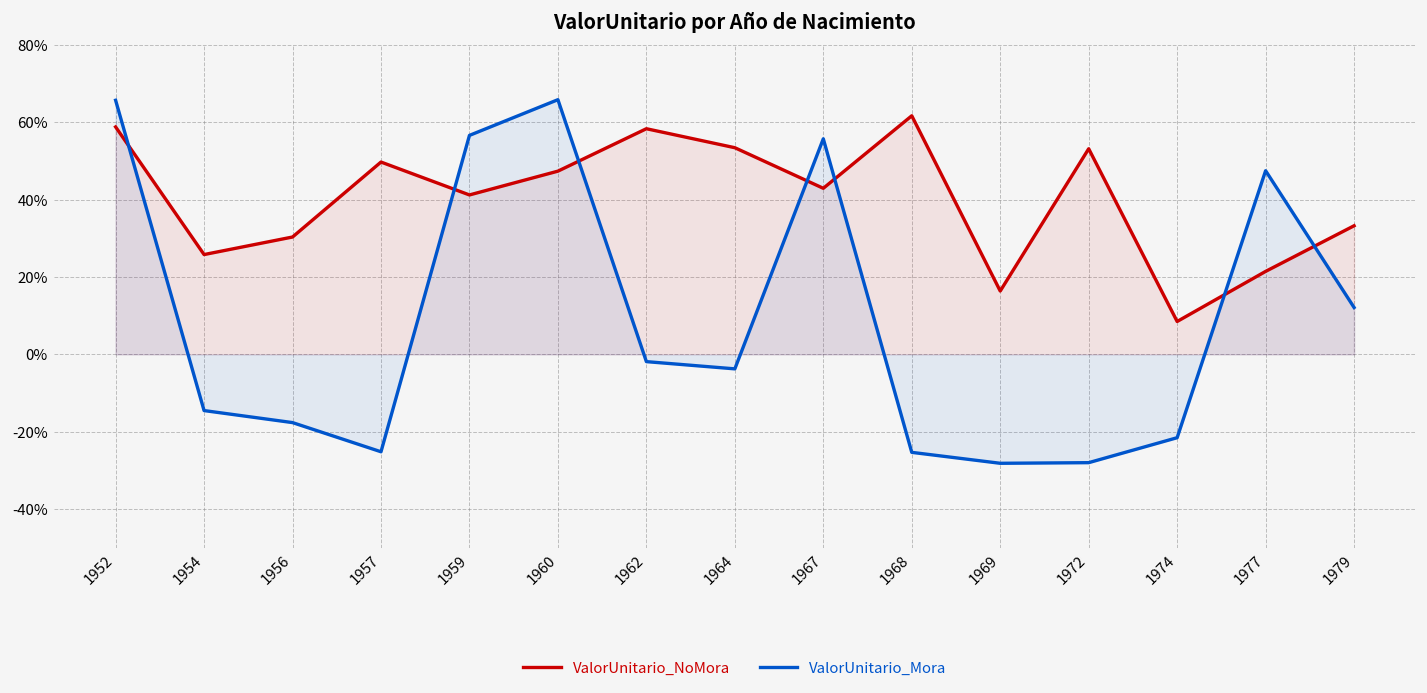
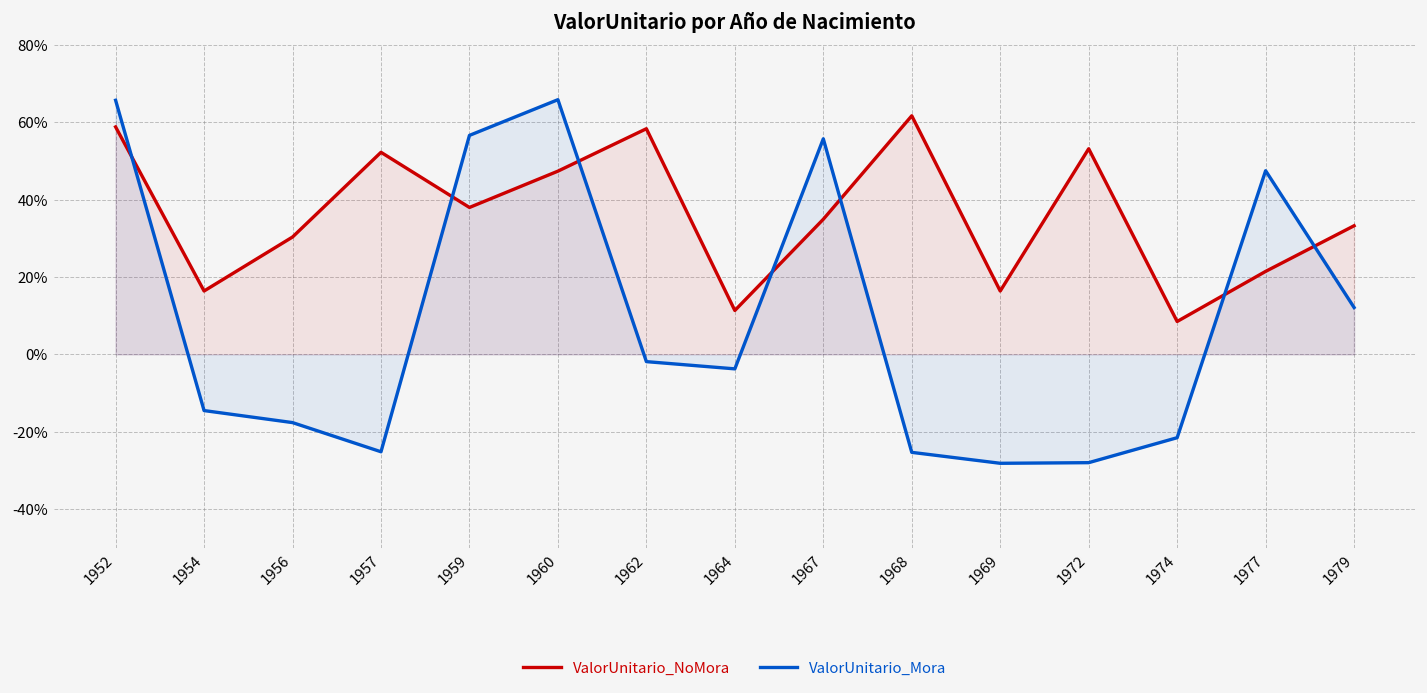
  {
    "ValorUnitario_NoMora": {
      "1952": "59%",
-     "1954": "26%",
+     "1954": "16%",
      "1956": "30%",
-     "1957": "50%",
-     "1959": "41%",
+     "1957": "52%",
+     "1959": "38%",
      "1960": "47%",
      "1962": "58%",
-     "1964": "53%",
-     "1967": "43%",
+     "1964": "11%",
+     "1967": "35%",
      "1968": "62%",
      "1969": "16%",
      "1972": "53%",
      "1974": "8%",
      "1977": "21%",
      "1979": "33%"
    }
  }
